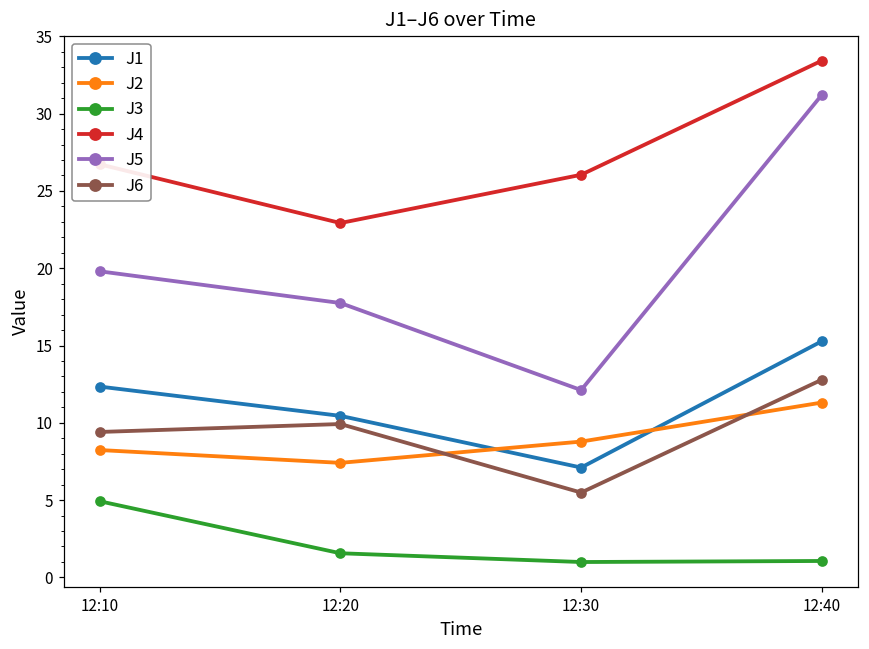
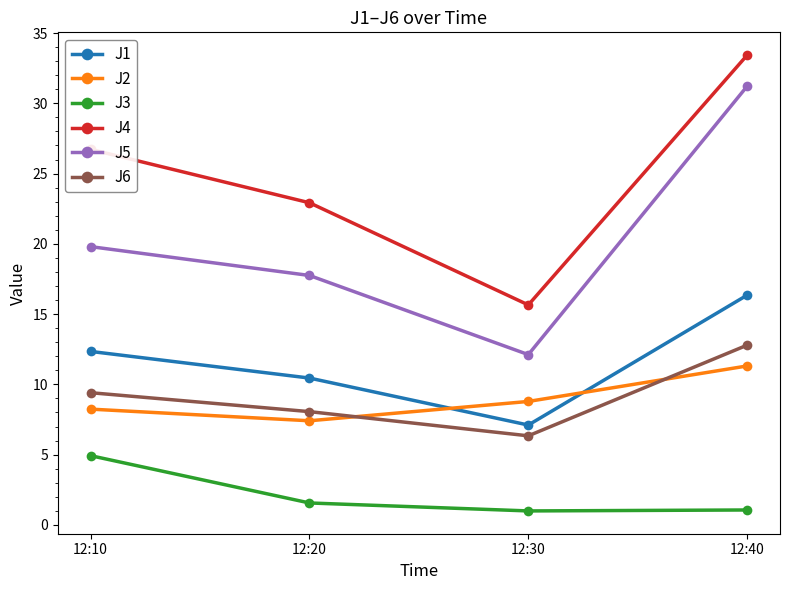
  {
    "J1": {
      "12:10": 12.3,
      "12:20": 10.4,
      "12:30": 7.1,
-     "12:40": 15.3
+     "12:40": 16.4
    },
    "J2": {
      "12:10": 8.2,
      "12:20": 7.4,
      "12:30": 8.8,
      "12:40": 11.3
    },
    "J3": {
      "12:10": 4.9,
      "12:20": 1.6,
      "12:30": 1.0,
      "12:40": 1.1
    },
    "J4": {
      "12:20": 22.9,
-     "12:30": 26.0,
+     "12:30": 15.7,
      "12:40": 33.4
    },
    "J5": {
      "12:10": 19.8,
      "12:20": 17.7,
      "12:30": 12.1,
      "12:40": 31.2
    },
    "J6": {
      "12:10": 9.4,
-     "12:20": 9.9,
-     "12:30": 5.5,
+     "12:20": 8.1,
+     "12:30": 6.3,
      "12:40": 12.8
    }
  }
